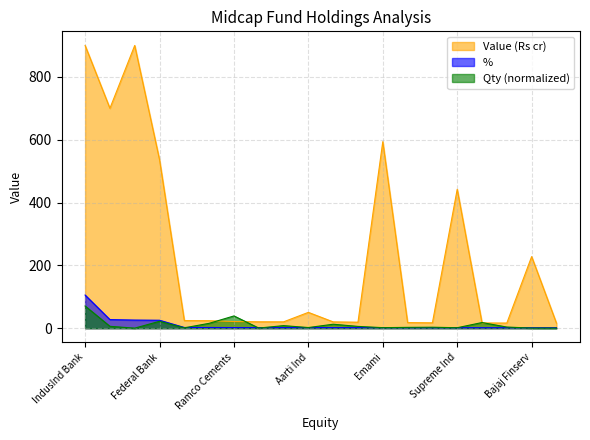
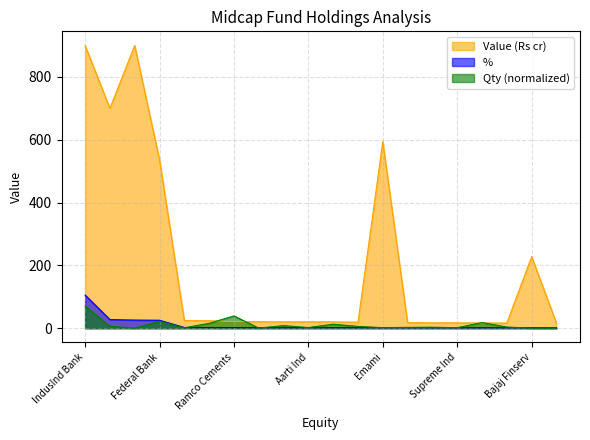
  {
    "Value (Rs cr)": {
      "IndusInd Bank": 900,
      "Federal Bank": 540,
      "Ramco Cements": 20,
-     "Aarti Ind": 50,
+     "Aarti Ind": 20,
      "Emami": 590,
-     "Supreme Ind": 440,
+     "Supreme Ind": 20,
      "Bajaj Finserv": 230
    },
    "%": {
      "IndusInd Bank": 110,
      "Ramco Cements": 0
    },
    "Qty (normalized)": {
      "IndusInd Bank": 70,
      "Ramco Cements": 40
    }
  }
